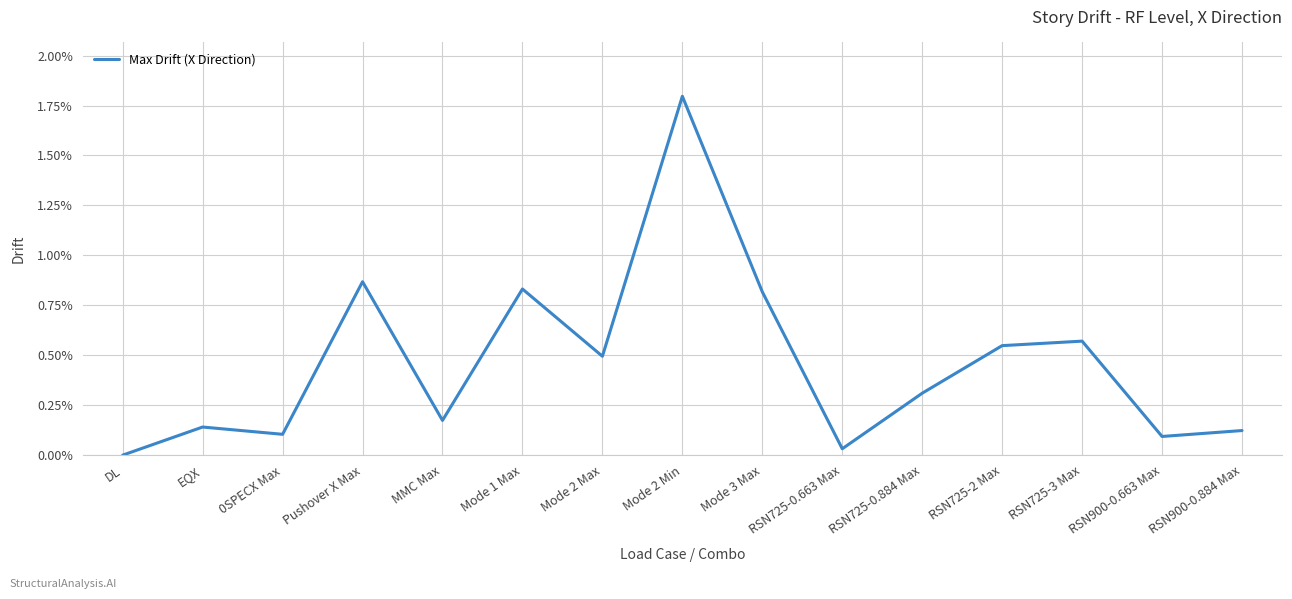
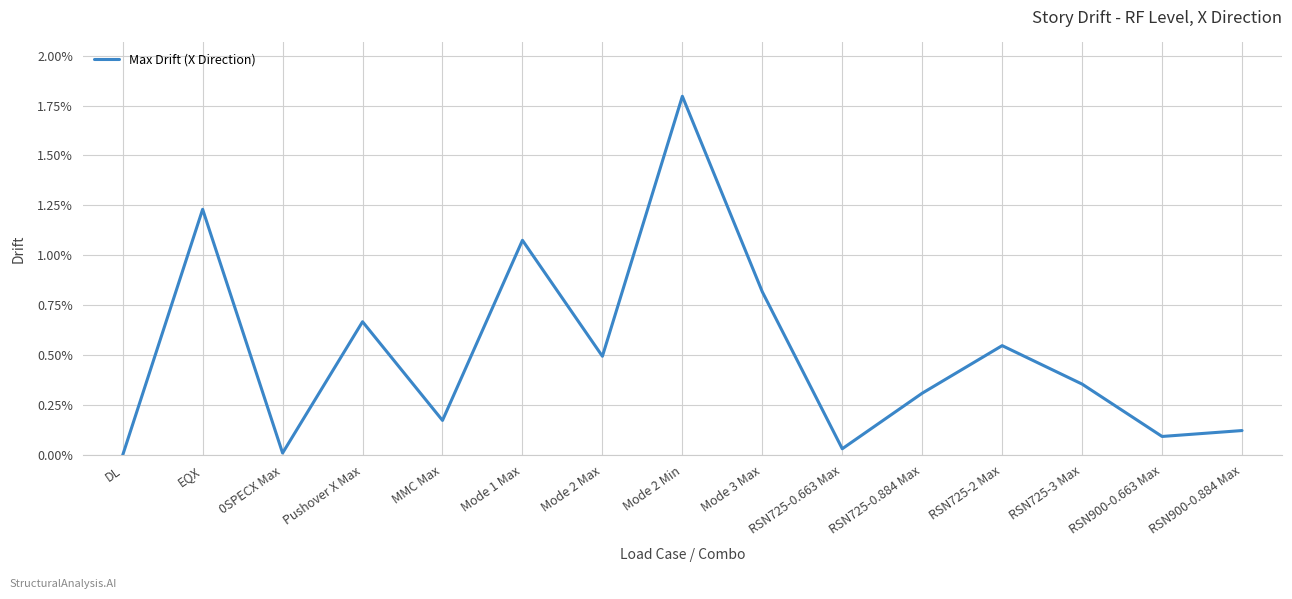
  {
    "DL": "0.00%",
-   "EQX": "0.14%",
-   "0SPECX Max": "0.10%",
-   "Pushover X Max": "0.87%",
+   "EQX": "1.23%",
+   "0SPECX Max": "0.01%",
+   "Pushover X Max": "0.67%",
    "MMC Max": "0.17%",
-   "Mode 1 Max": "0.83%",
+   "Mode 1 Max": "1.08%",
    "Mode 2 Max": "0.49%",
    "Mode 2 Min": "1.80%",
    "Mode 3 Max": "0.82%",
    "RSN725-0.663 Max": "0.03%",
    "RSN725-0.884 Max": "0.31%",
    "RSN725-2 Max": "0.55%",
-   "RSN725-3 Max": "0.57%",
+   "RSN725-3 Max": "0.36%",
    "RSN900-0.663 Max": "0.09%",
    "RSN900-0.884 Max": "0.12%"
  }
